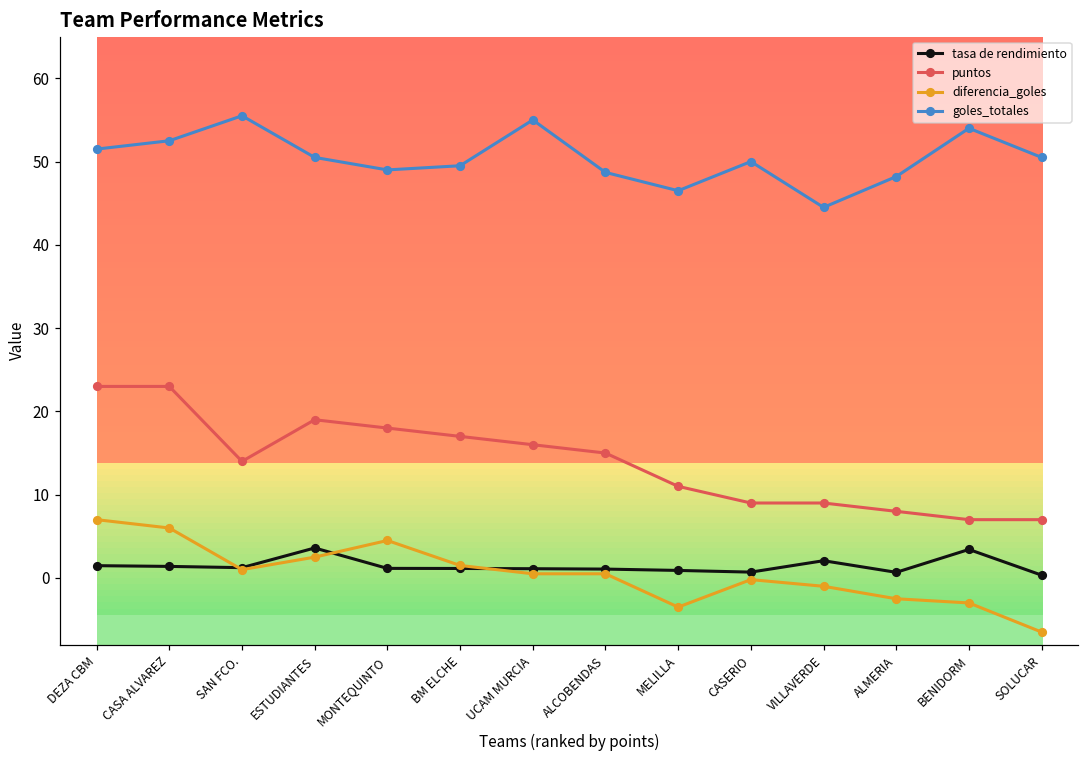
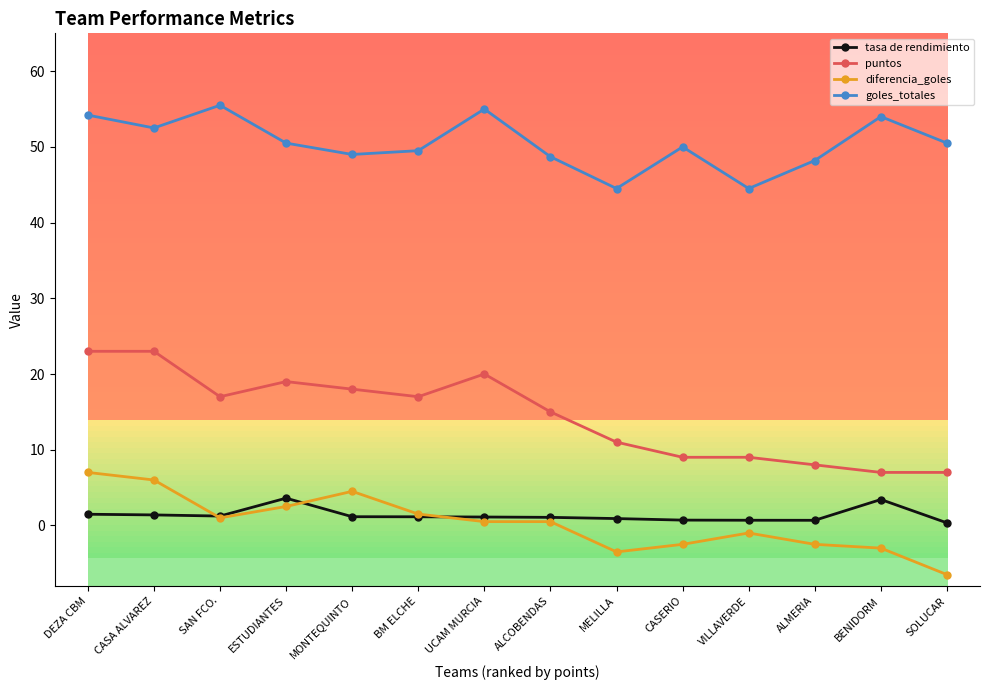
  {
    "tasa de rendimiento": {
      "DEZA CBM": 1,
      "CASA ALVAREZ": 1,
      "ESTUDIANTES": 4,
      "MONTEQUINTO": 1,
      "BM ELCHE": 1,
      "UCAM MURCIA": 1,
      "ALCOBENDAS": 1,
      "MELILLA": 1,
      "CASERIO": 1,
-     "VILLAVERDE": 2,
+     "VILLAVERDE": 1,
      "ALMERIA": 1,
      "BENIDORM": 3,
      "SOLUCAR": 0
    },
    "puntos": {
      "DEZA CBM": 23,
      "CASA ALVAREZ": 23,
-     "SAN FCO.": 14,
+     "SAN FCO.": 17,
      "ESTUDIANTES": 19,
      "MONTEQUINTO": 18,
      "BM ELCHE": 17,
-     "UCAM MURCIA": 16,
+     "UCAM MURCIA": 20,
      "ALCOBENDAS": 15,
      "MELILLA": 11,
      "CASERIO": 9,
      "VILLAVERDE": 9,
      "ALMERIA": 8,
      "BENIDORM": 7,
      "SOLUCAR": 7
    },
    "diferencia_goles": {
      "DEZA CBM": 7,
      "CASA ALVAREZ": 6,
      "ESTUDIANTES": 3,
      "MONTEQUINTO": 5,
      "BM ELCHE": 2,
      "UCAM MURCIA": 1,
      "ALCOBENDAS": 1,
      "MELILLA": -4,
-     "CASERIO": 0,
+     "CASERIO": -3,
      "VILLAVERDE": -1,
      "ALMERIA": -3,
      "BENIDORM": -3,
      "SOLUCAR": -7
    },
    "goles_totales": {
-     "DEZA CBM": 52,
+     "DEZA CBM": 54,
      "CASA ALVAREZ": 53,
      "SAN FCO.": 56,
      "ESTUDIANTES": 51,
      "MONTEQUINTO": 49,
      "BM ELCHE": 50,
      "UCAM MURCIA": 55,
      "ALCOBENDAS": 49,
-     "MELILLA": 47,
+     "MELILLA": 45,
      "CASERIO": 50,
      "VILLAVERDE": 45,
      "ALMERIA": 48,
      "BENIDORM": 54,
      "SOLUCAR": 51
    }
  }
